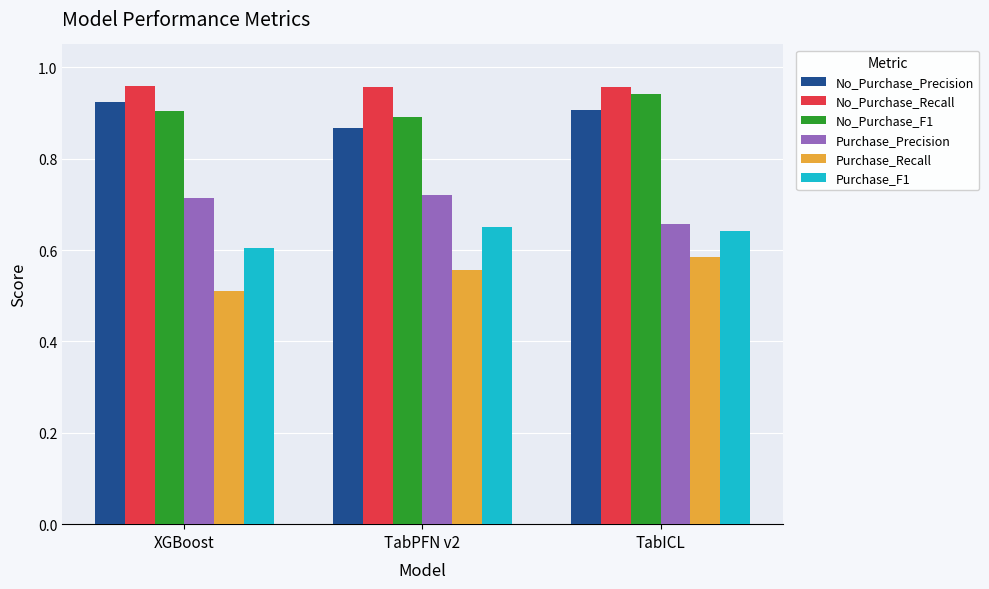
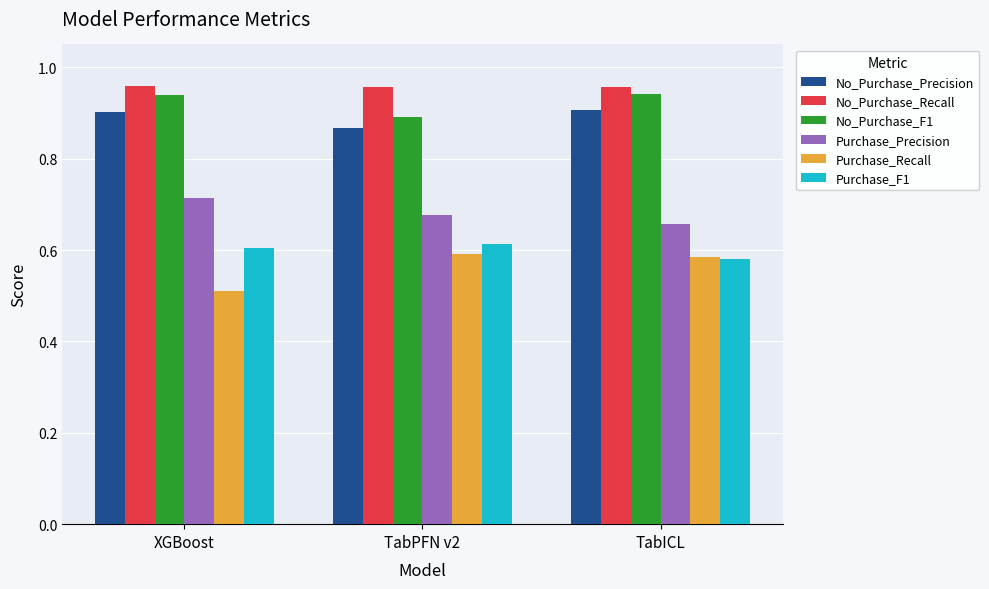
  {
    "No_Purchase_Precision": {
-     "XGBoost": 0.92,
+     "XGBoost": 0.90,
      "TabPFN v2": 0.87,
      "TabICL": 0.91
    },
    "No_Purchase_Recall": {
      "XGBoost": 0.96,
      "TabPFN v2": 0.96,
      "TabICL": 0.96
    },
    "No_Purchase_F1": {
-     "XGBoost": 0.90,
+     "XGBoost": 0.94,
      "TabPFN v2": 0.89,
      "TabICL": 0.94
    },
    "Purchase_Precision": {
      "XGBoost": 0.71,
-     "TabPFN v2": 0.72,
+     "TabPFN v2": 0.68,
      "TabICL": 0.66
    },
    "Purchase_Recall": {
      "XGBoost": 0.51,
-     "TabPFN v2": 0.56,
+     "TabPFN v2": 0.59,
      "TabICL": 0.58
    },
    "Purchase_F1": {
      "XGBoost": 0.61,
-     "TabPFN v2": 0.65,
-     "TabICL": 0.64
+     "TabPFN v2": 0.61,
+     "TabICL": 0.58
    }
  }
